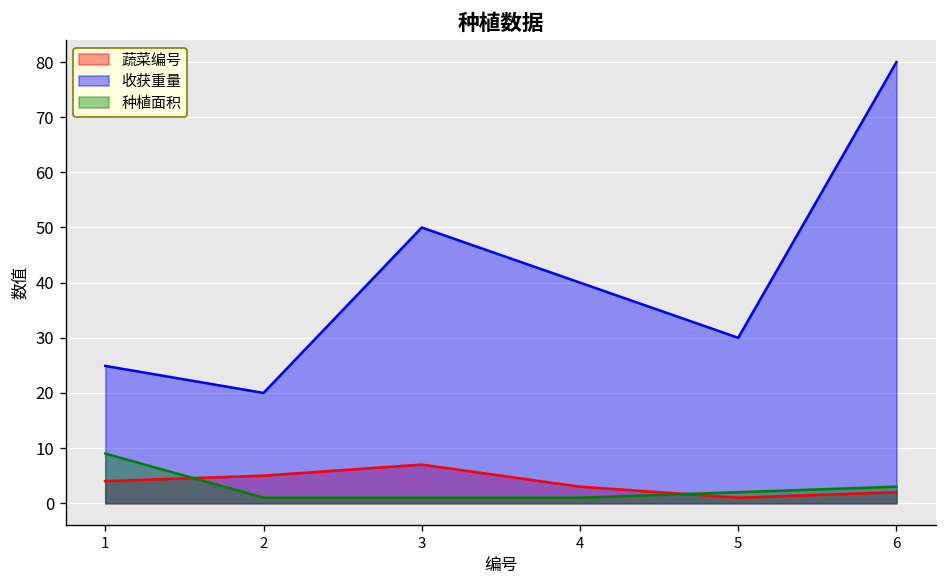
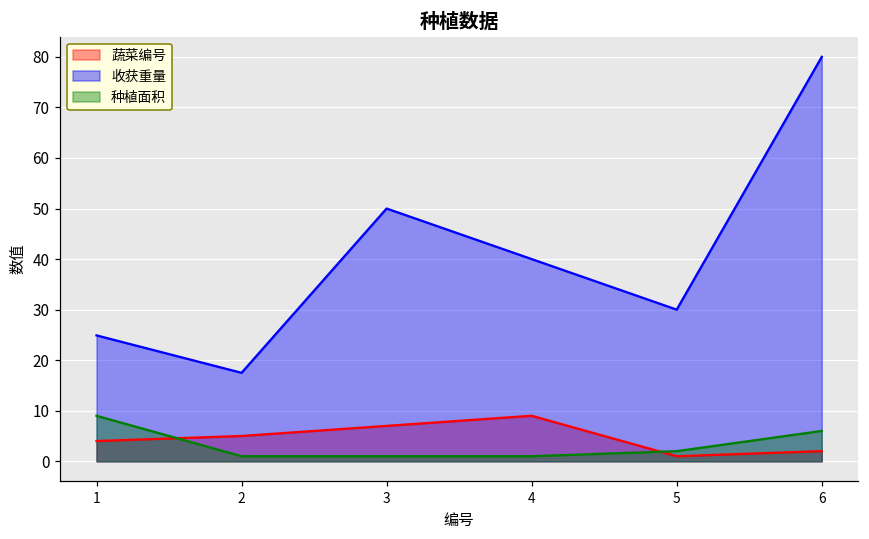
  {
    "蔬菜编号": {
      "1": 4,
      "2": 5,
      "3": 7,
-     "4": 3,
+     "4": 9,
      "5": 1,
      "6": 2
    },
    "收获重量": {
      "1": 25,
-     "2": 20,
+     "2": 18,
      "3": 50,
      "4": 40,
      "5": 30,
      "6": 80
    },
    "种植面积": {
      "1": 9,
      "2": 1,
      "3": 1,
      "4": 1,
      "5": 2,
-     "6": 3
+     "6": 6
    }
  }
